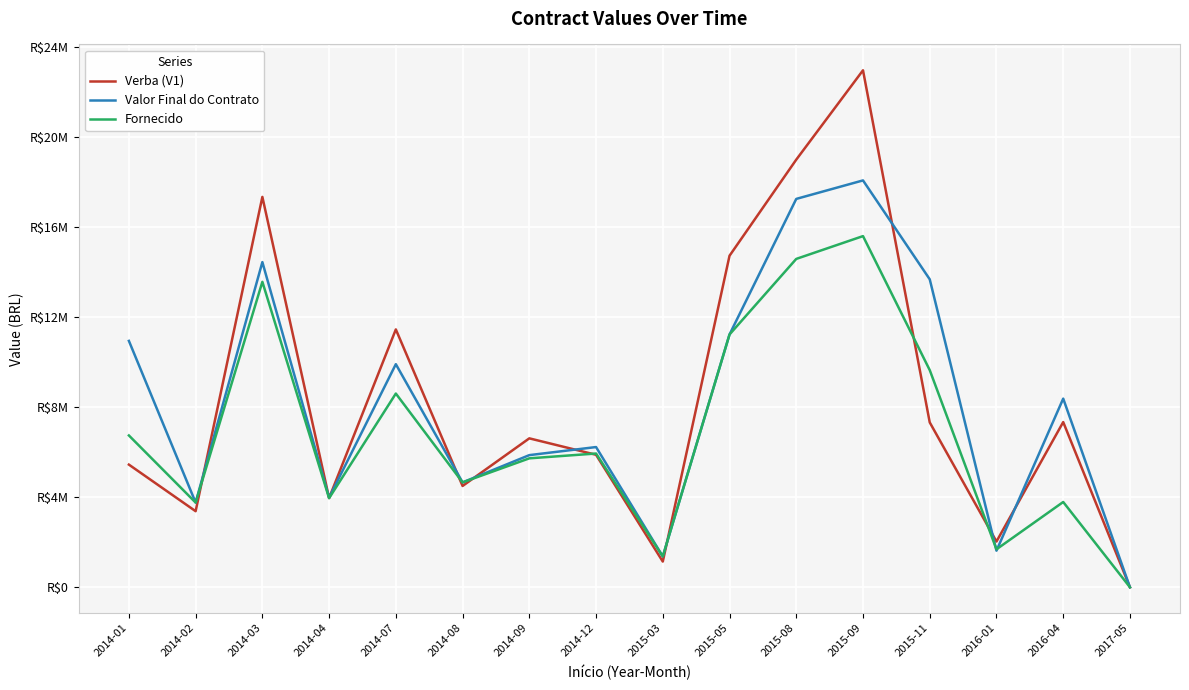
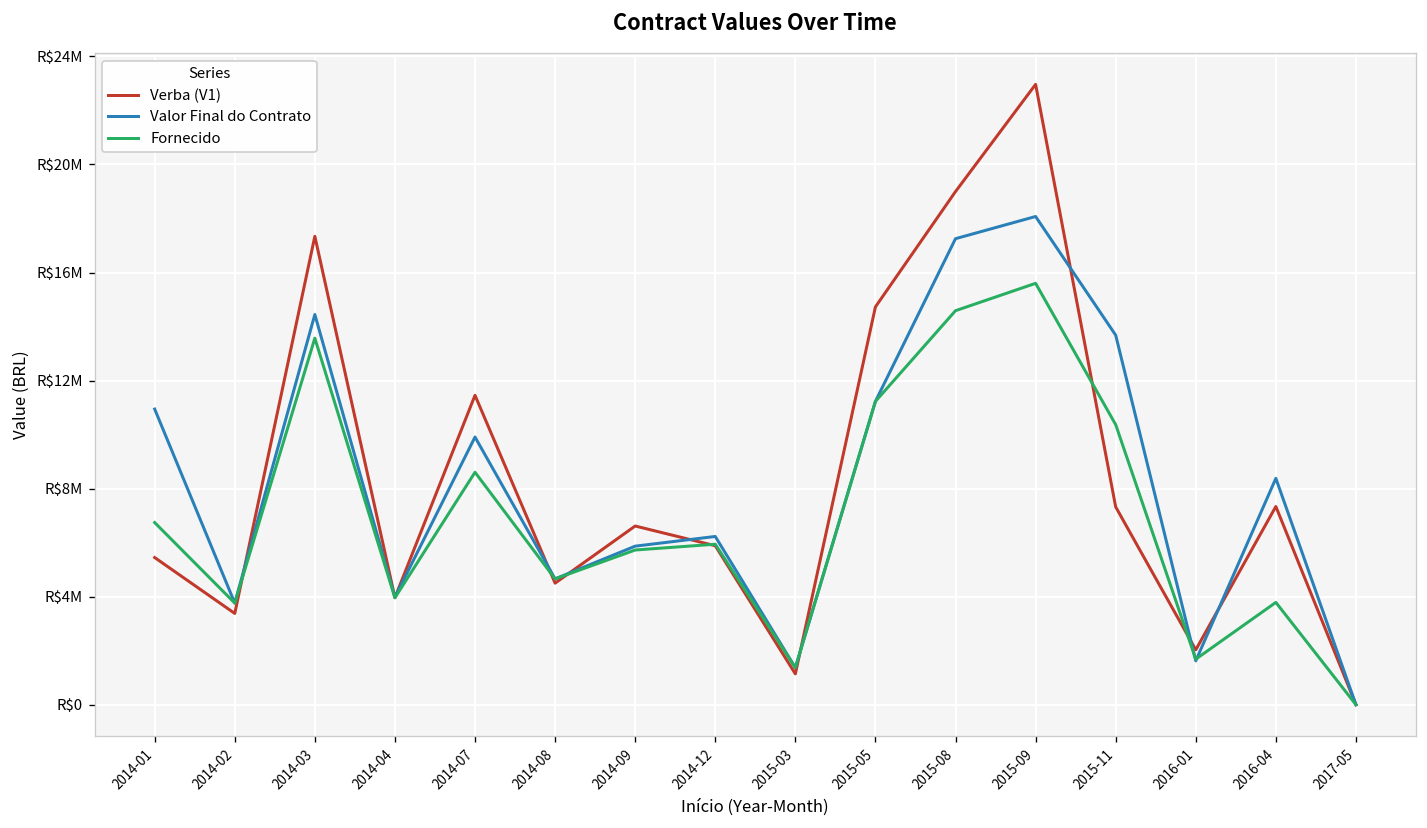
  {
    "Verba (V1)": {
      "2014-01": "R$5400000",
      "2014-02": "R$3400000",
      "2014-03": "R$17300000",
      "2014-07": "R$11500000",
      "2014-08": "R$4500000",
      "2014-09": "R$6600000",
      "2015-03": "R$1100000",
      "2015-05": "R$14700000",
      "2015-08": "R$19000000",
      "2015-09": "R$23000000",
      "2015-11": "R$7300000",
      "2016-01": "R$2000000",
      "2016-04": "R$7300000"
    },
    "Valor Final do Contrato": {
      "2014-01": "R$10900000",
      "2014-03": "R$14400000",
      "2014-07": "R$9900000",
      "2014-09": "R$5900000",
      "2014-12": "R$6200000",
      "2015-08": "R$17300000",
      "2015-09": "R$18100000",
      "2015-11": "R$13700000",
      "2016-04": "R$8400000"
    },
    "Fornecido": {
      "2014-01": "R$6700000",
      "2014-03": "R$13600000",
      "2014-07": "R$8600000",
      "2014-09": "R$5700000",
      "2015-08": "R$14600000",
      "2015-09": "R$15600000",
-     "2015-11": "R$9600000",
+     "2015-11": "R$10400000",
      "2016-04": "R$3800000"
    }
  }
